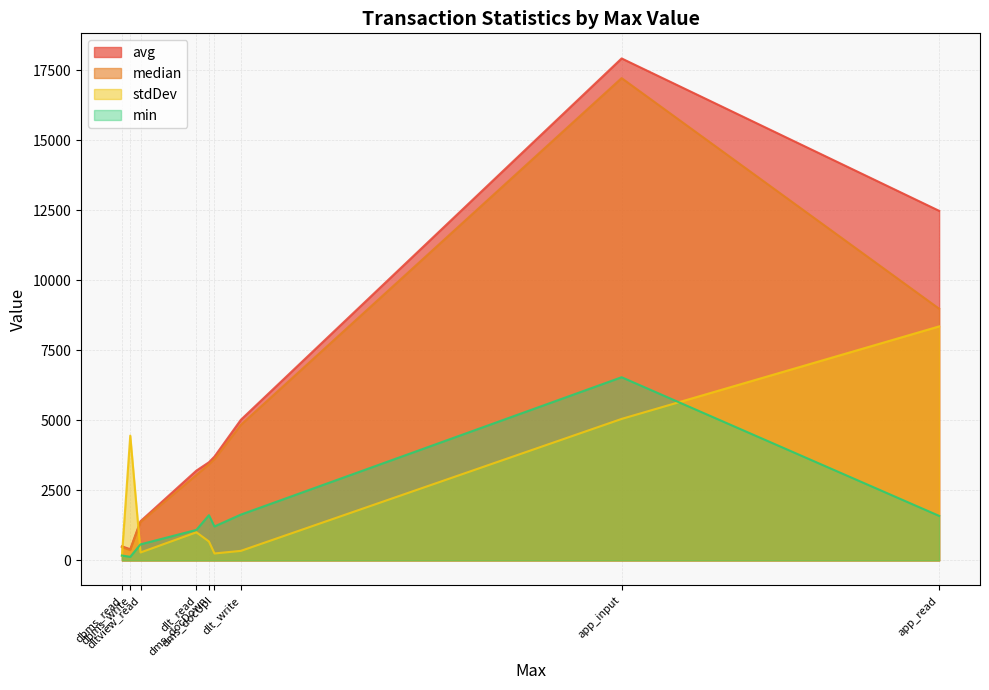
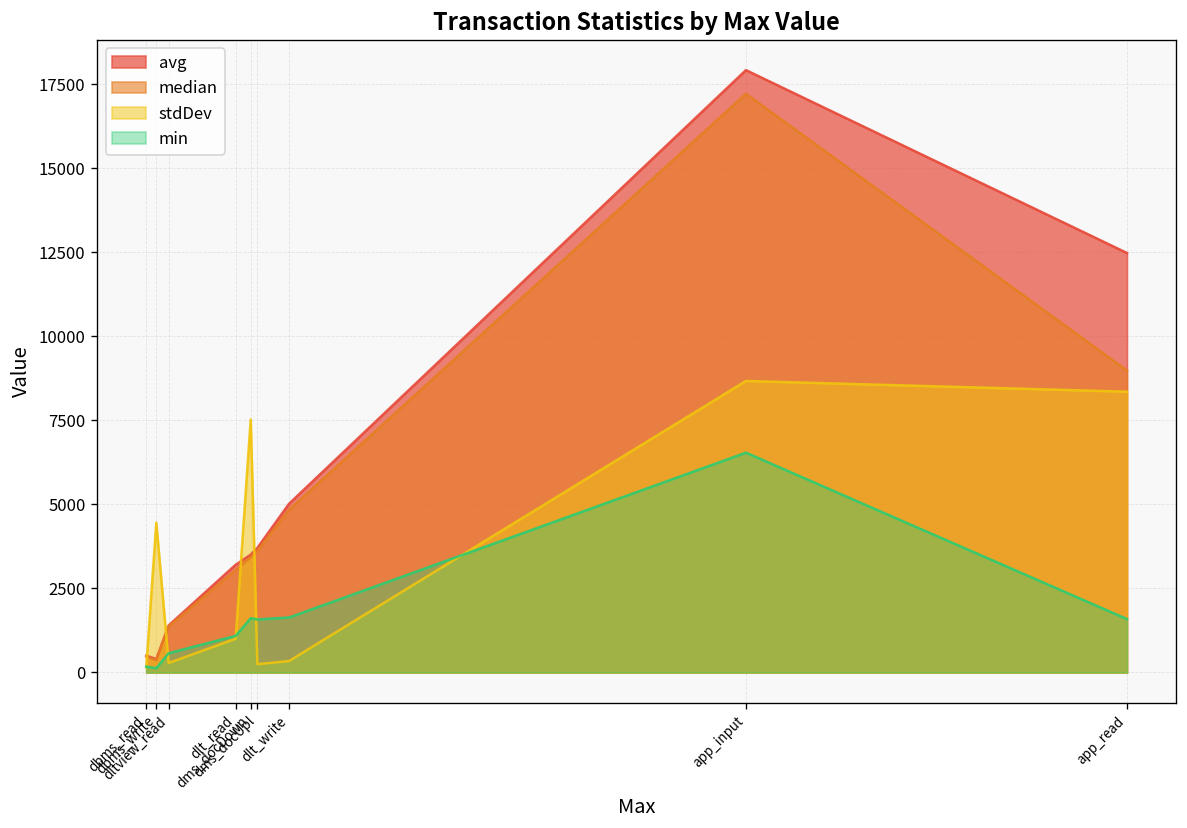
  {
    "stdDev": {
      "dbms_write": 4500,
      "dltview_read": 300,
-     "dms_docDown": 700,
+     "dms_docDown": 7500,
      "dms_docUpl": 200,
      "dlt_write": 300,
-     "app_input": 5100,
+     "app_input": 8700,
      "app_read": 8400
    },
    "min": {
      "dbms_write": 100,
      "dltview_read": 600,
      "dms_docDown": 1600,
-     "dms_docUpl": 1200,
+     "dms_docUpl": 1600,
      "dlt_write": 1600,
      "app_input": 6500,
      "app_read": 1600
    }
  }
